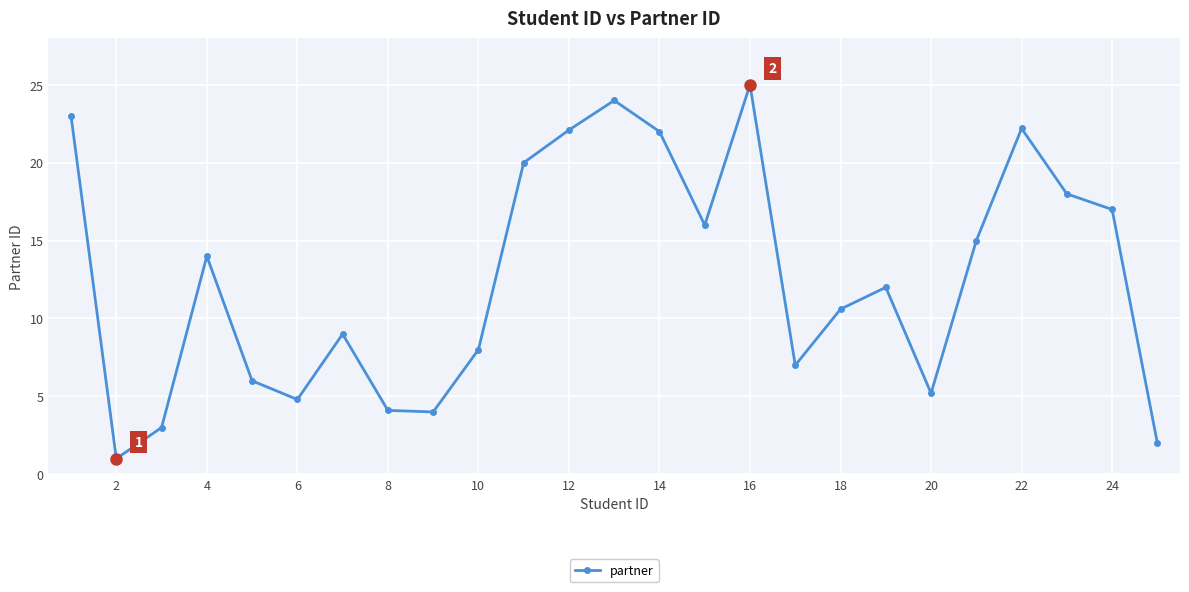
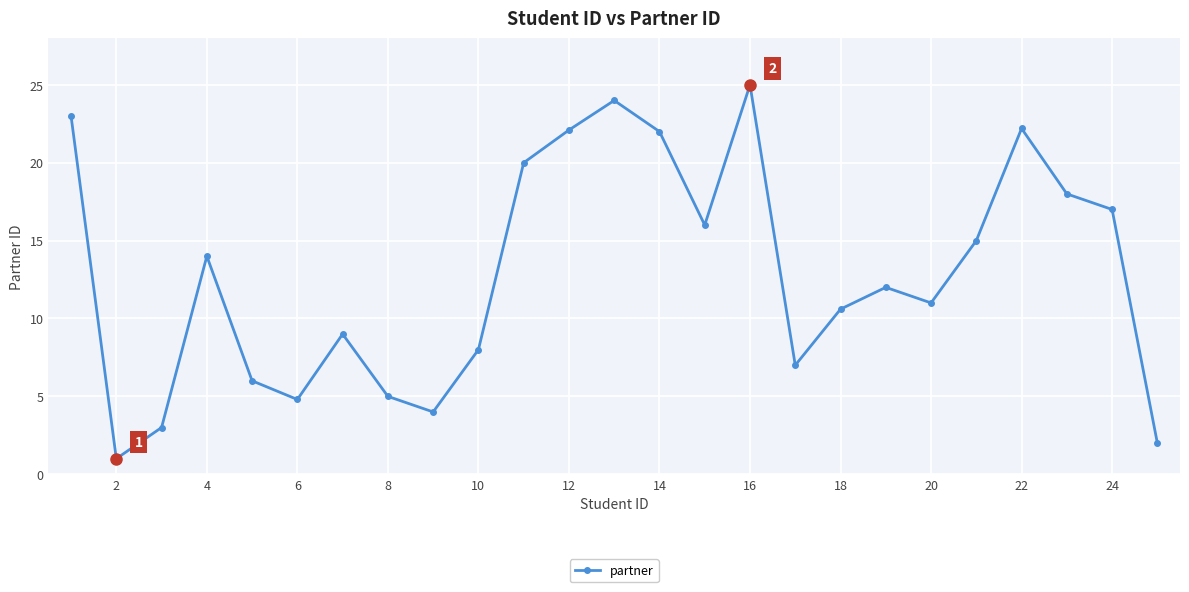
  {
    "partner": {
      "4": 14.0,
      "6": 4.8,
-     "8": 4.1,
+     "8": 5.0,
      "10": 8.0,
      "12": 22.1,
      "14": 22.0,
      "18": 10.6,
-     "20": 5.2,
+     "20": 11.0,
      "22": 22.2,
      "24": 17.0
    }
  }
